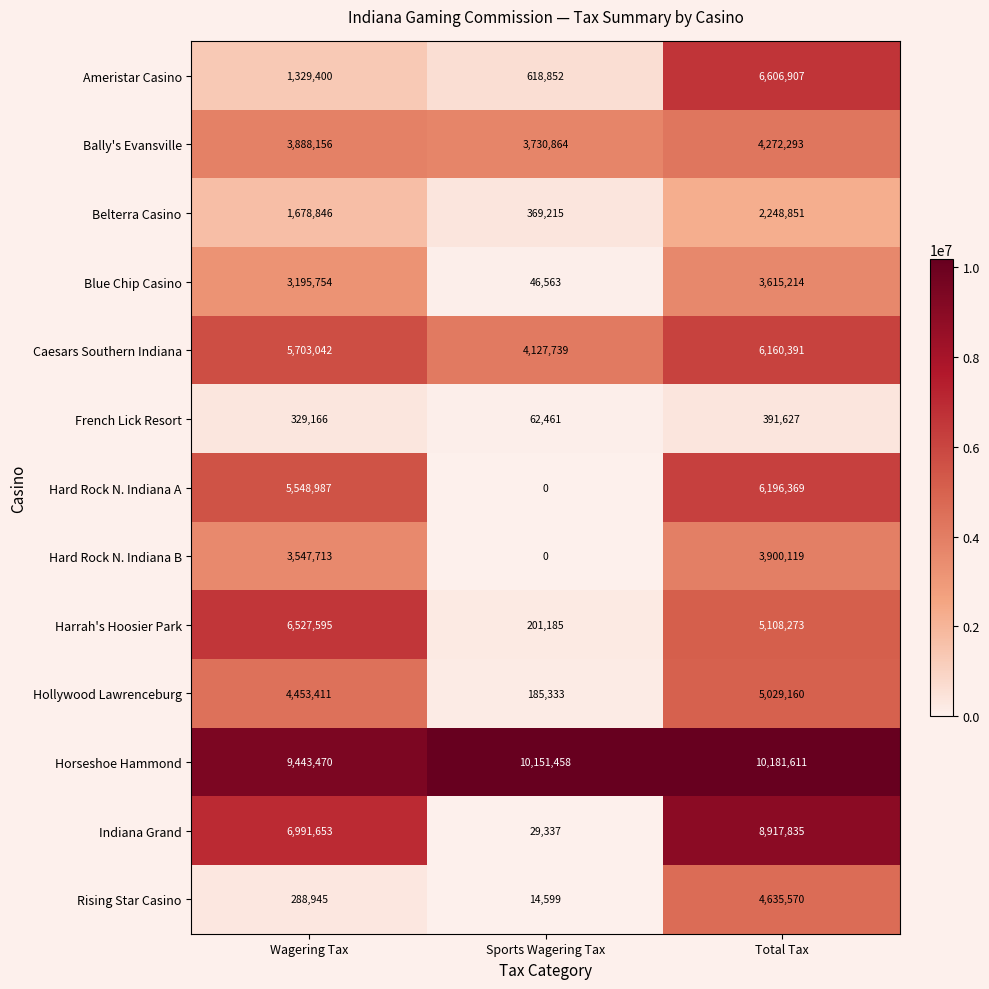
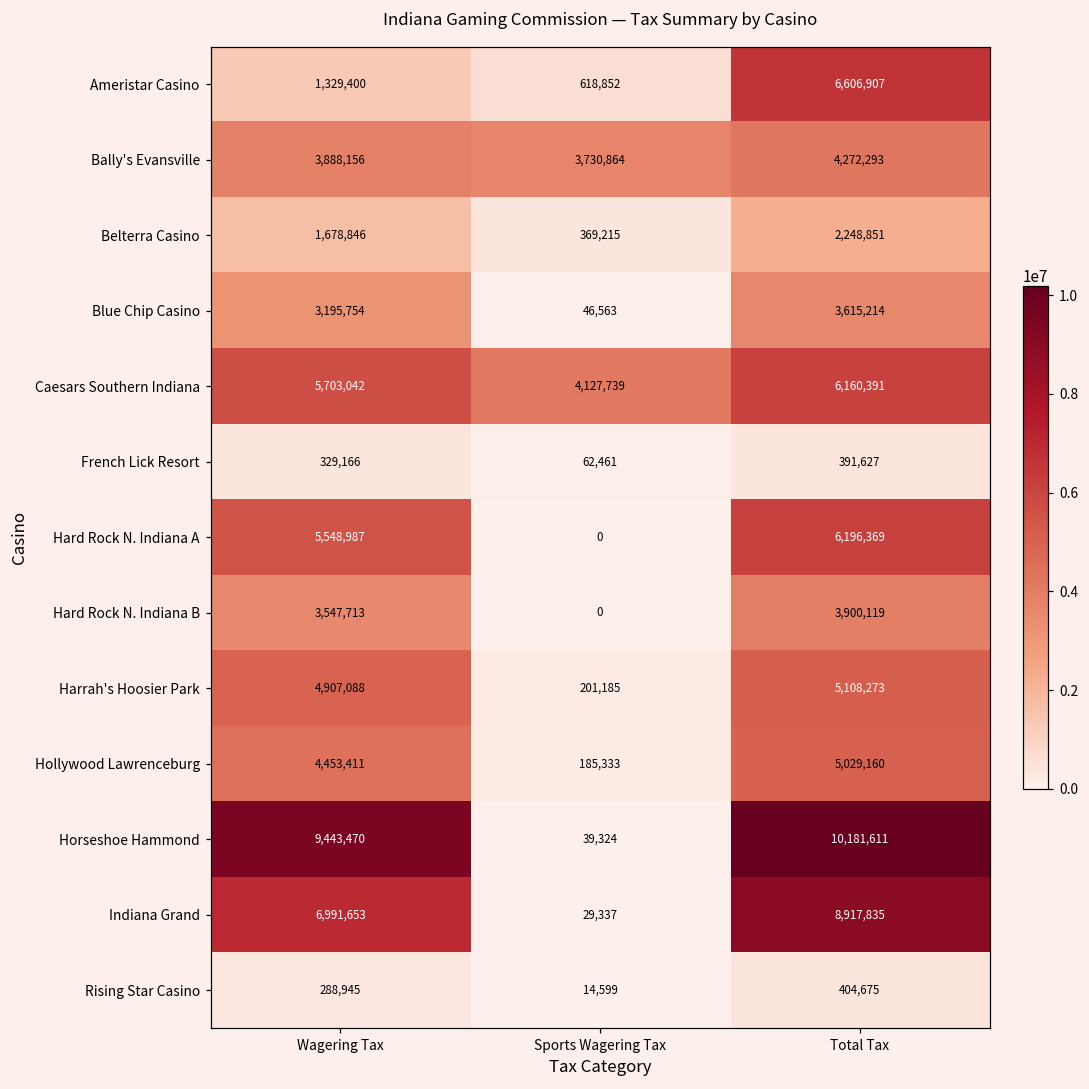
  {
    "Ameristar Casino": {
      "Wagering Tax": "1,329,400",
      "Sports Wagering Tax": "618,852",
      "Total Tax": "6,606,907"
    },
    "Bally's Evansville": {
      "Wagering Tax": "3,888,156",
      "Sports Wagering Tax": "3,730,864",
      "Total Tax": "4,272,293"
    },
    "Belterra Casino": {
      "Wagering Tax": "1,678,846",
      "Sports Wagering Tax": "369,215",
      "Total Tax": "2,248,851"
    },
    "Blue Chip Casino": {
      "Wagering Tax": "3,195,754",
      "Sports Wagering Tax": "46,563",
      "Total Tax": "3,615,214"
    },
    "Caesars Southern Indiana": {
      "Wagering Tax": "5,703,042",
      "Sports Wagering Tax": "4,127,739",
      "Total Tax": "6,160,391"
    },
    "French Lick Resort": {
      "Wagering Tax": "329,166",
      "Sports Wagering Tax": "62,461",
      "Total Tax": "391,627"
    },
    "Hard Rock N. Indiana A": {
      "Wagering Tax": "5,548,987",
      "Sports Wagering Tax": "0",
      "Total Tax": "6,196,369"
    },
    "Hard Rock N. Indiana B": {
      "Wagering Tax": "3,547,713",
      "Sports Wagering Tax": "0",
      "Total Tax": "3,900,119"
    },
    "Harrah's Hoosier Park": {
-     "Wagering Tax": "6,527,595",
+     "Wagering Tax": "4,907,088",
      "Sports Wagering Tax": "201,185",
      "Total Tax": "5,108,273"
    },
    "Hollywood Lawrenceburg": {
      "Wagering Tax": "4,453,411",
      "Sports Wagering Tax": "185,333",
      "Total Tax": "5,029,160"
    },
    "Horseshoe Hammond": {
      "Wagering Tax": "9,443,470",
-     "Sports Wagering Tax": "10,151,458",
+     "Sports Wagering Tax": "39,324",
      "Total Tax": "10,181,611"
    },
    "Indiana Grand": {
      "Wagering Tax": "6,991,653",
      "Sports Wagering Tax": "29,337",
      "Total Tax": "8,917,835"
    },
    "Rising Star Casino": {
      "Wagering Tax": "288,945",
      "Sports Wagering Tax": "14,599",
-     "Total Tax": "4,635,570"
+     "Total Tax": "404,675"
    }
  }
